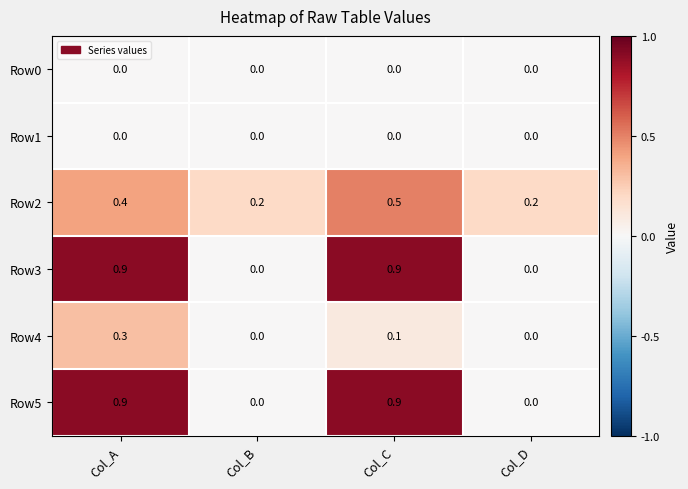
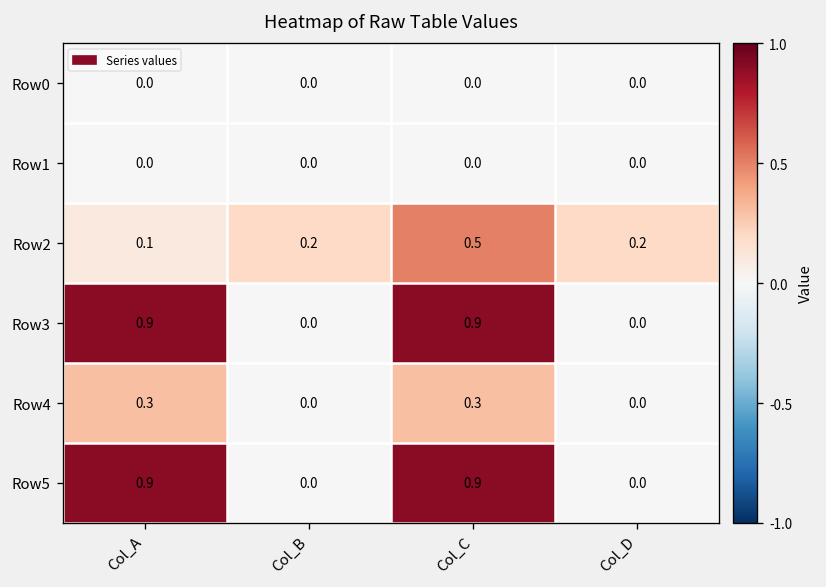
  {
    "Row0": {
      "Col_A": 0.0,
      "Col_B": 0.0,
      "Col_C": 0.0,
      "Col_D": 0.0
    },
    "Row1": {
      "Col_A": 0.0,
      "Col_B": 0.0,
      "Col_C": 0.0,
      "Col_D": 0.0
    },
    "Row2": {
-     "Col_A": 0.4,
+     "Col_A": 0.1,
      "Col_B": 0.2,
      "Col_C": 0.5,
      "Col_D": 0.2
    },
    "Row3": {
      "Col_A": 0.9,
      "Col_B": 0.0,
      "Col_C": 0.9,
      "Col_D": 0.0
    },
    "Row4": {
      "Col_A": 0.3,
      "Col_B": 0.0,
-     "Col_C": 0.1,
+     "Col_C": 0.3,
      "Col_D": 0.0
    },
    "Row5": {
      "Col_A": 0.9,
      "Col_B": 0.0,
      "Col_C": 0.9,
      "Col_D": 0.0
    }
  }
